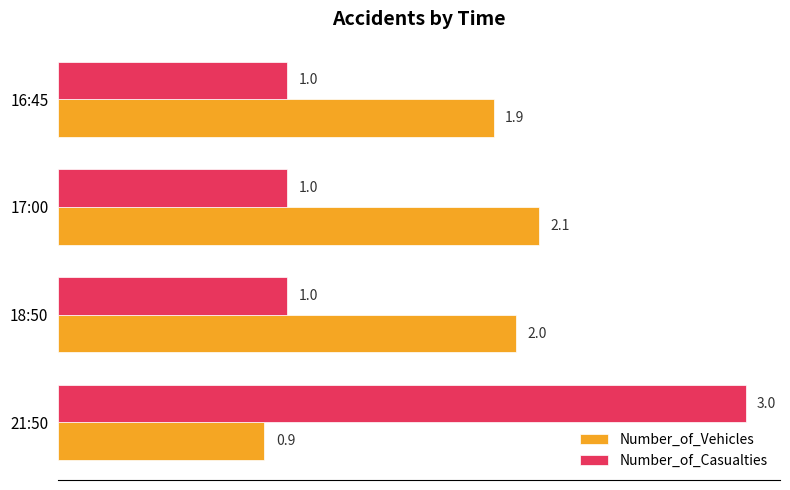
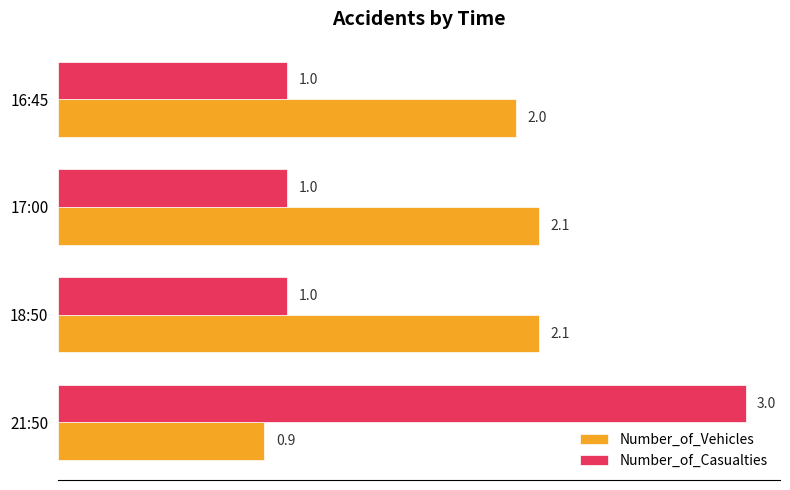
  {
    "Number_of_Vehicles": {
-     "16:45": 1.9,
+     "16:45": 2.0,
      "17:00": 2.1,
-     "18:50": 2.0,
+     "18:50": 2.1,
      "21:50": 0.9
    },
    "Number_of_Casualties": {
      "16:45": 1.0,
      "17:00": 1.0,
      "18:50": 1.0,
      "21:50": 3.0
    }
  }
